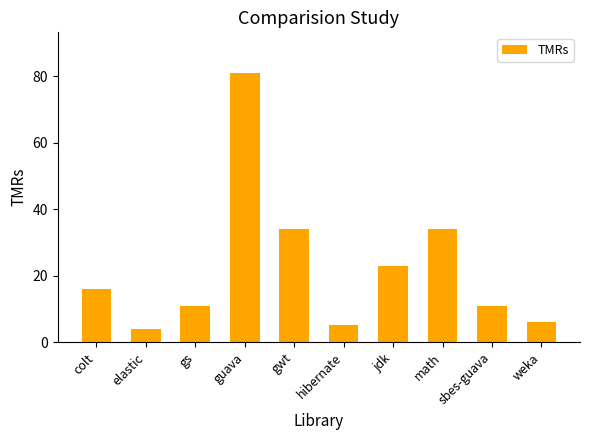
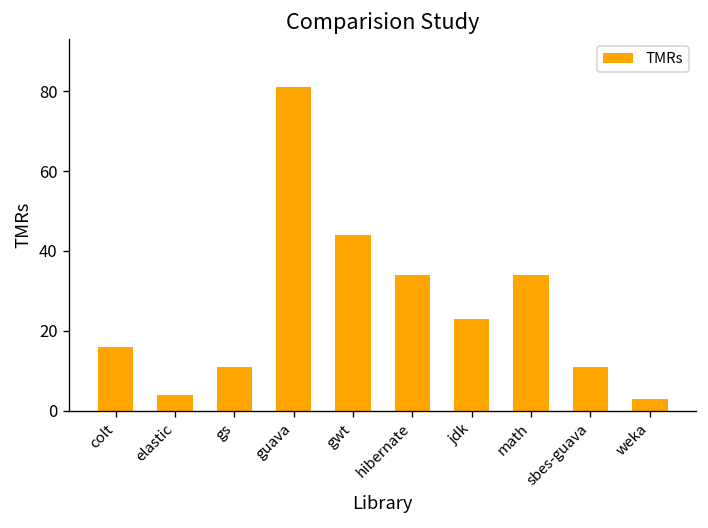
  {
    "colt": 16,
    "elastic": 4,
    "gs": 11,
    "guava": 81,
-   "gwt": 34,
-   "hibernate": 5,
+   "gwt": 44,
+   "hibernate": 34,
    "jdk": 23,
    "math": 34,
    "sbes-guava": 11,
-   "weka": 6
+   "weka": 3
  }
